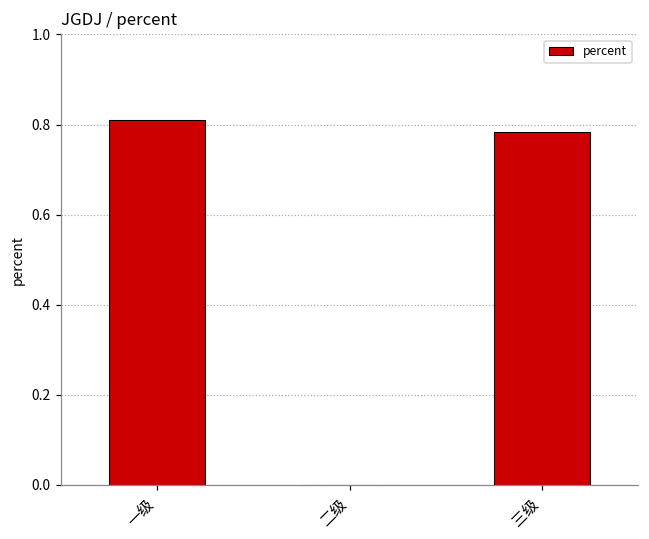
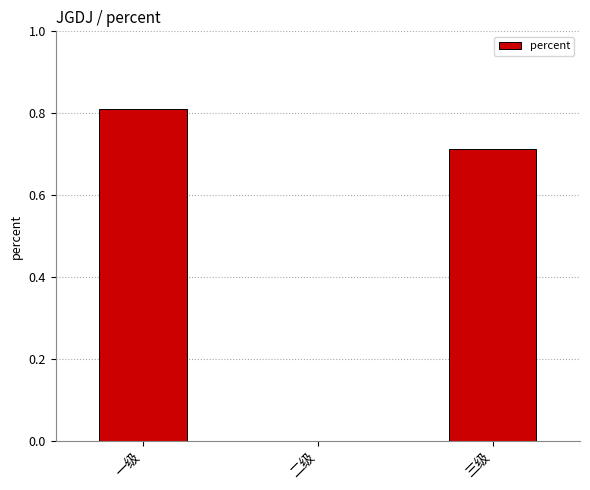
  {
    "一级": 0.81,
    "二级": 0.00,
-   "三级": 0.78
+   "三级": 0.71
  }
